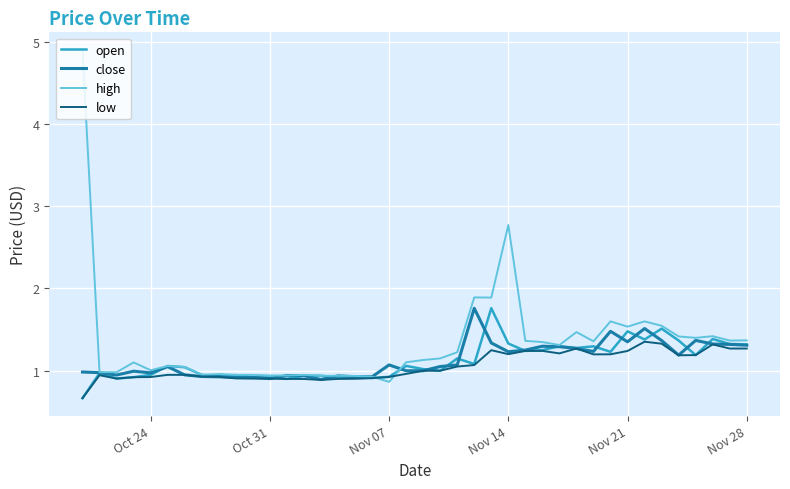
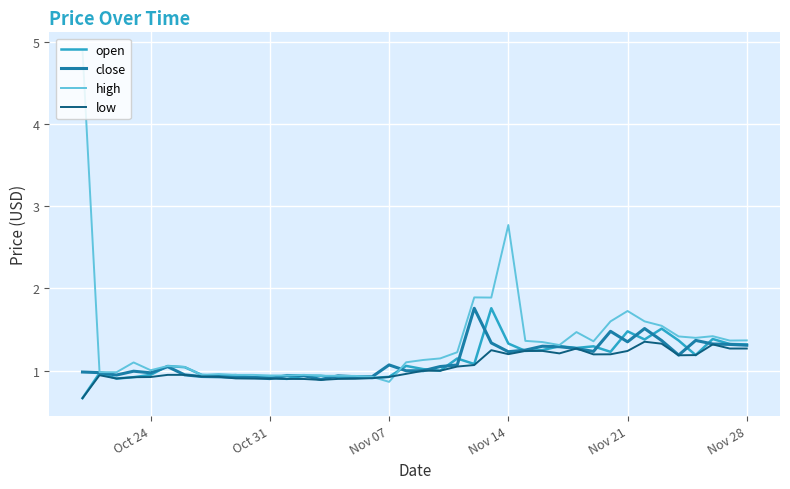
  {
    "high": {
      "Oct 24": 1.0,
      "Nov 07": 0.9,
      "Nov 14": 2.8,
-     "Nov 21": 1.5,
+     "Nov 21": 1.7,
      "Nov 28": 1.4
    }
  }
